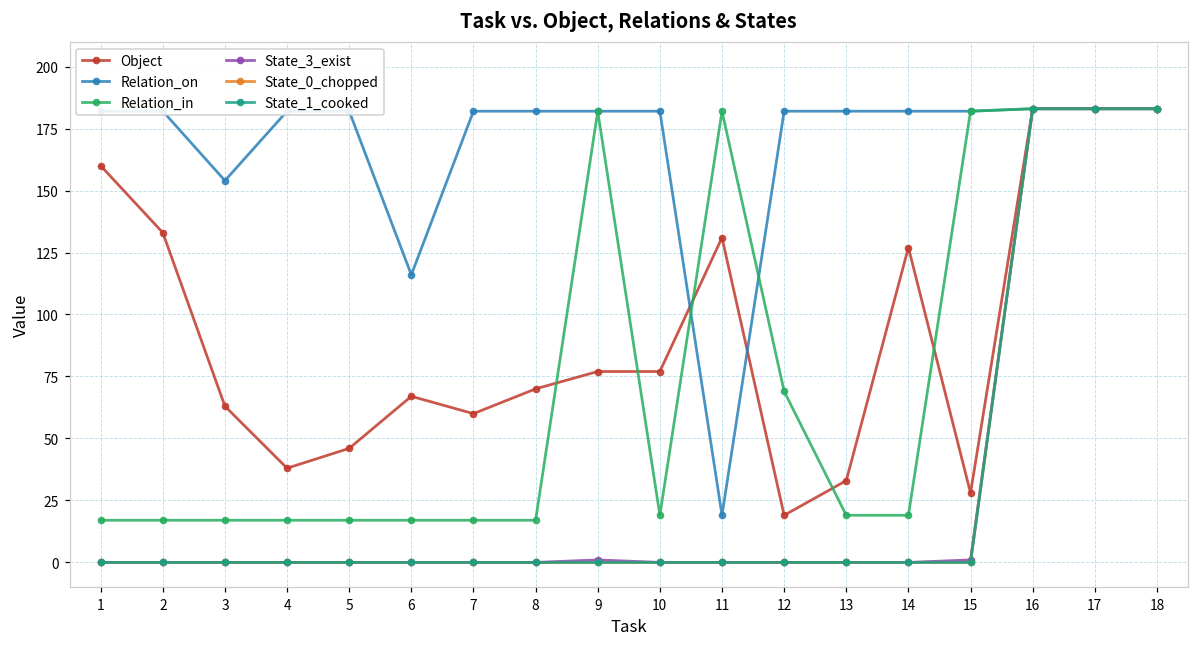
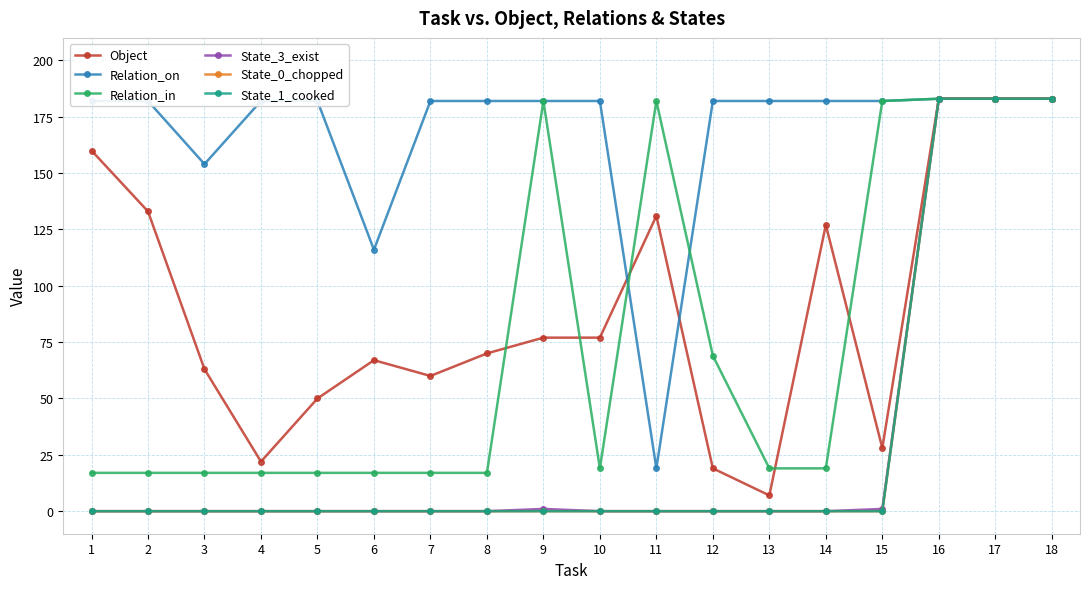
  {
    "Object": {
      "1": 160,
      "2": 133,
      "3": 63,
-     "4": 38,
-     "5": 46,
+     "4": 22,
+     "5": 50,
      "6": 67,
      "7": 60,
      "8": 70,
      "9": 77,
      "10": 77,
      "11": 131,
      "12": 19,
-     "13": 33,
+     "13": 7,
      "14": 127,
      "15": 28
    },
    "Relation_on": {
      "3": 154,
      "6": 116,
      "7": 182,
      "8": 182,
      "10": 182,
      "11": 19,
      "12": 182,
      "13": 182,
      "14": 182
    }
  }
